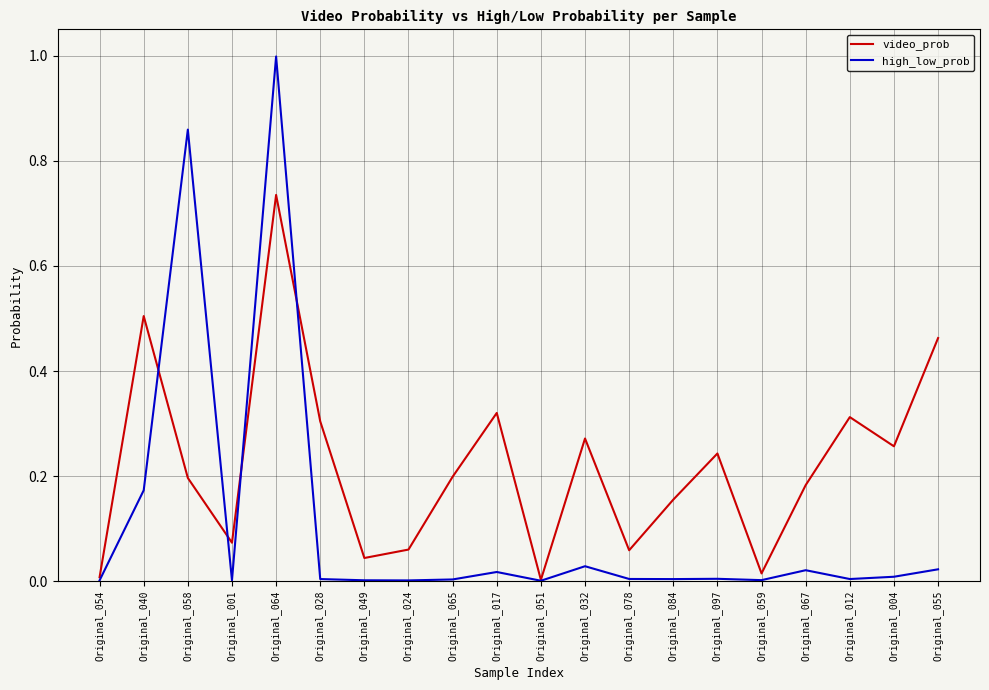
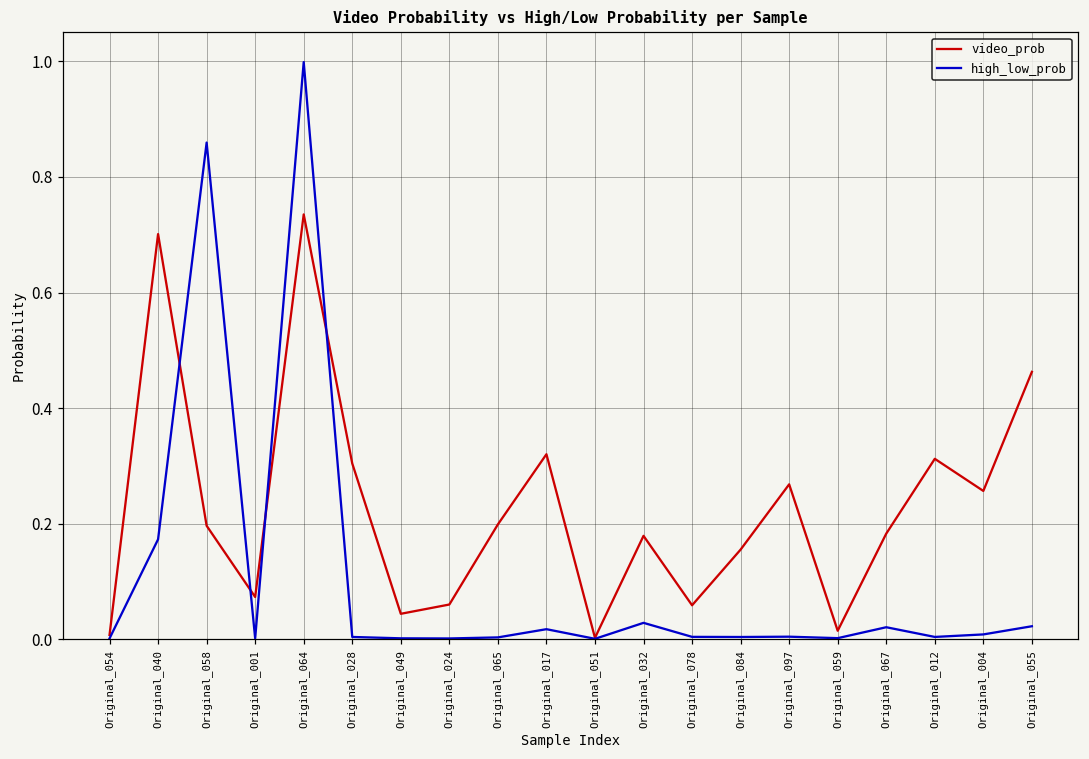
  {
    "video_prob": {
      "Original_054": 0.01,
-     "Original_040": 0.50,
+     "Original_040": 0.70,
      "Original_058": 0.20,
      "Original_001": 0.07,
      "Original_064": 0.74,
      "Original_028": 0.30,
      "Original_049": 0.04,
      "Original_024": 0.06,
      "Original_065": 0.20,
      "Original_017": 0.32,
-     "Original_032": 0.27,
+     "Original_032": 0.18,
      "Original_078": 0.06,
      "Original_084": 0.16,
-     "Original_097": 0.24,
+     "Original_097": 0.27,
      "Original_059": 0.01,
      "Original_067": 0.18,
      "Original_012": 0.31,
      "Original_004": 0.26,
      "Original_055": 0.46
    },
    "high_low_prob": {
      "Original_054": 0.00,
      "Original_040": 0.17,
      "Original_058": 0.86,
      "Original_001": 0.00,
      "Original_064": 1.00,
      "Original_028": 0.00,
      "Original_049": 0.00,
      "Original_024": 0.00,
      "Original_065": 0.00,
      "Original_017": 0.02,
      "Original_032": 0.03,
      "Original_078": 0.00,
      "Original_084": 0.00,
      "Original_097": 0.00,
      "Original_059": 0.00,
      "Original_067": 0.02,
      "Original_012": 0.00,
      "Original_004": 0.01,
      "Original_055": 0.02
    }
  }
